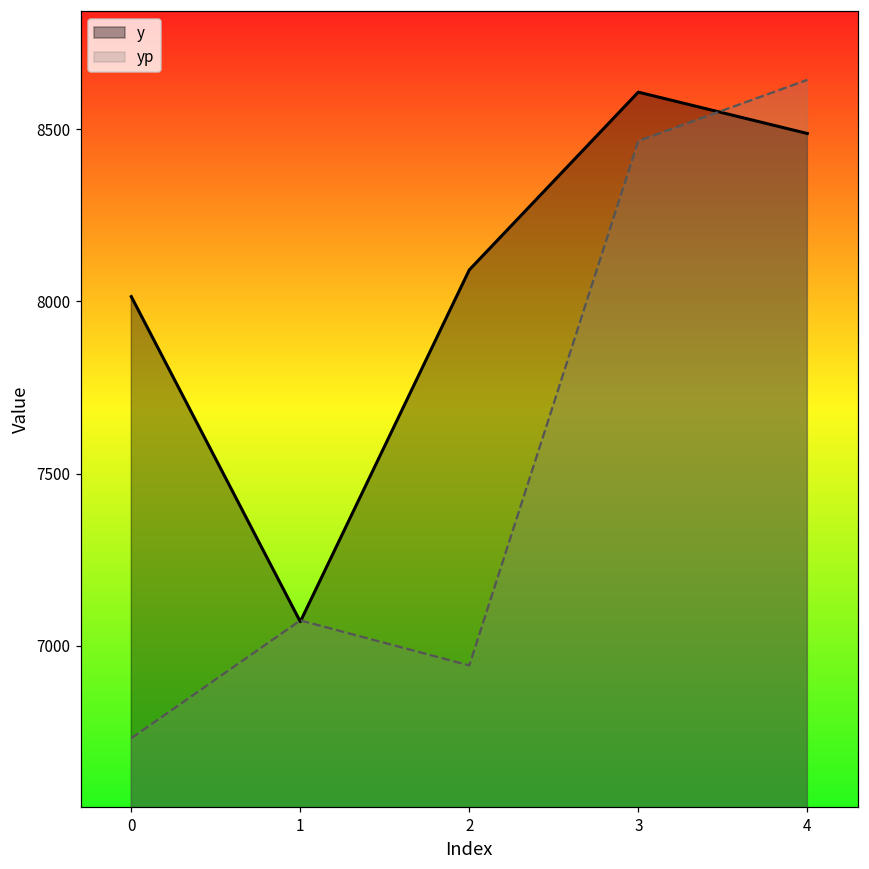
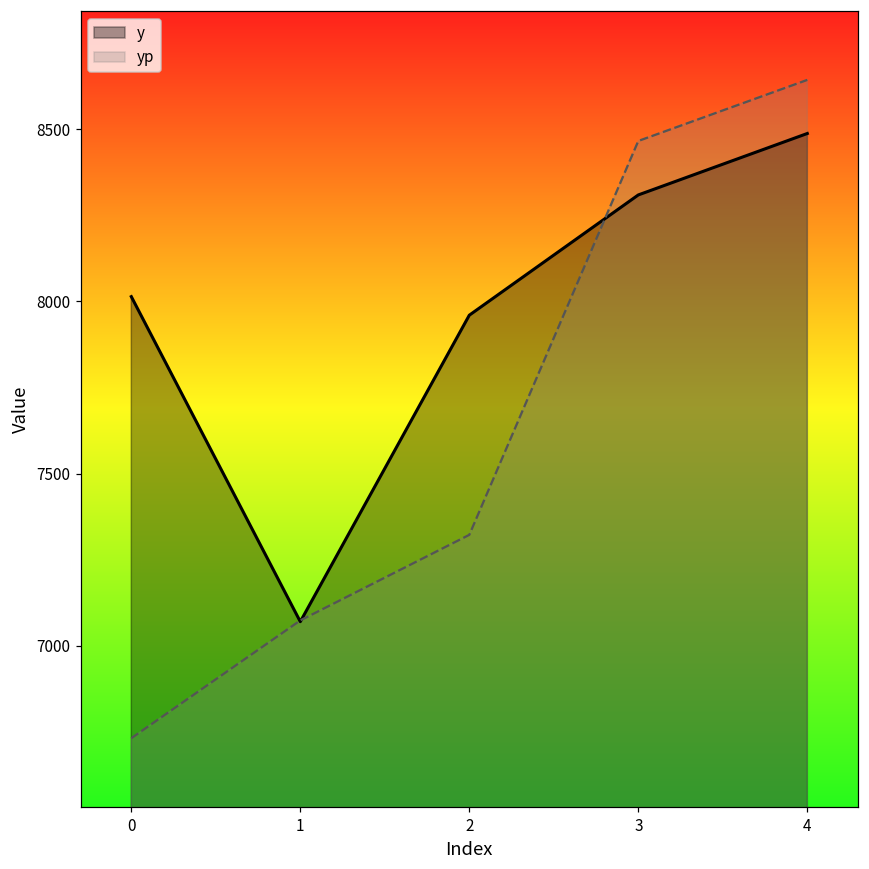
  {
    "y": {
      "0": 8010,
-     "2": 8090,
-     "3": 8610,
+     "2": 7960,
+     "3": 8310,
      "4": 8490
    },
    "yp": {
      "0": 6730,
-     "2": 6940,
+     "2": 7320,
      "3": 8470,
      "4": 8640
    }
  }
